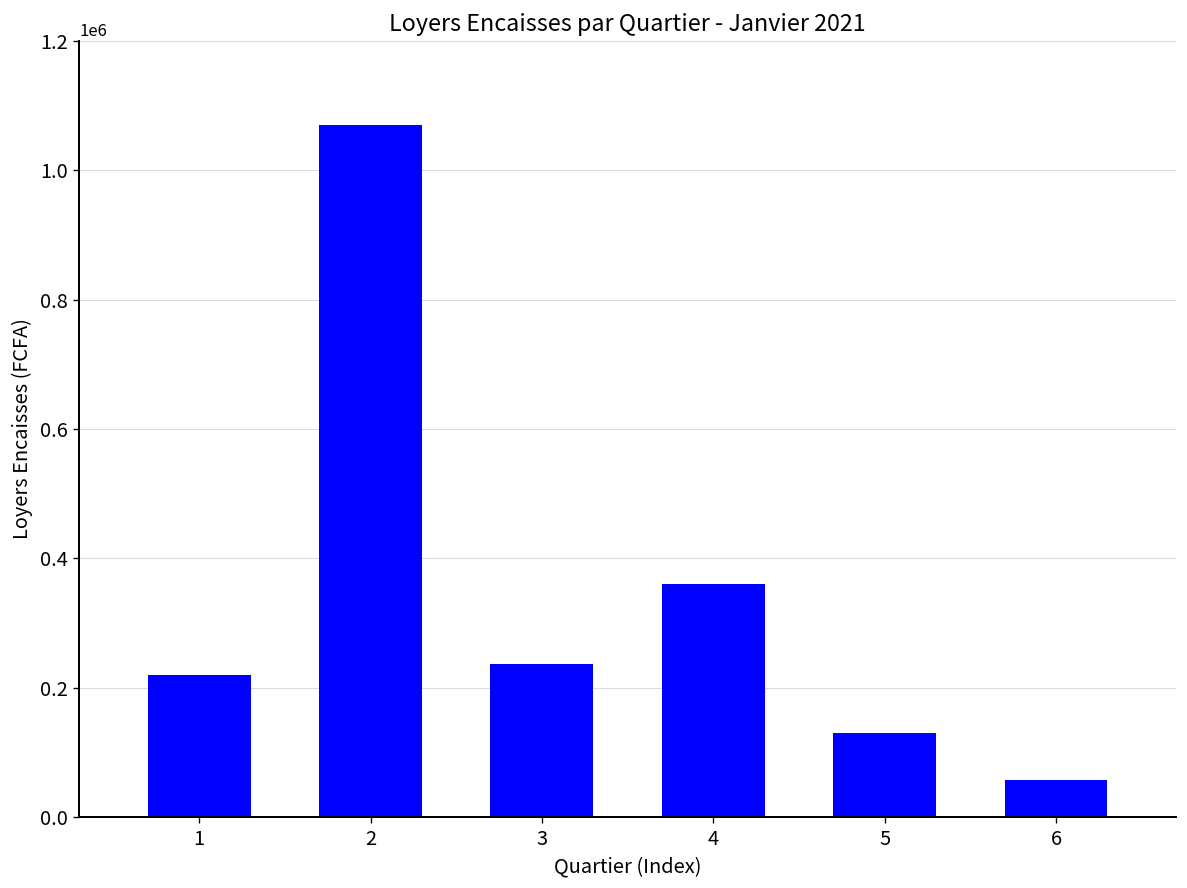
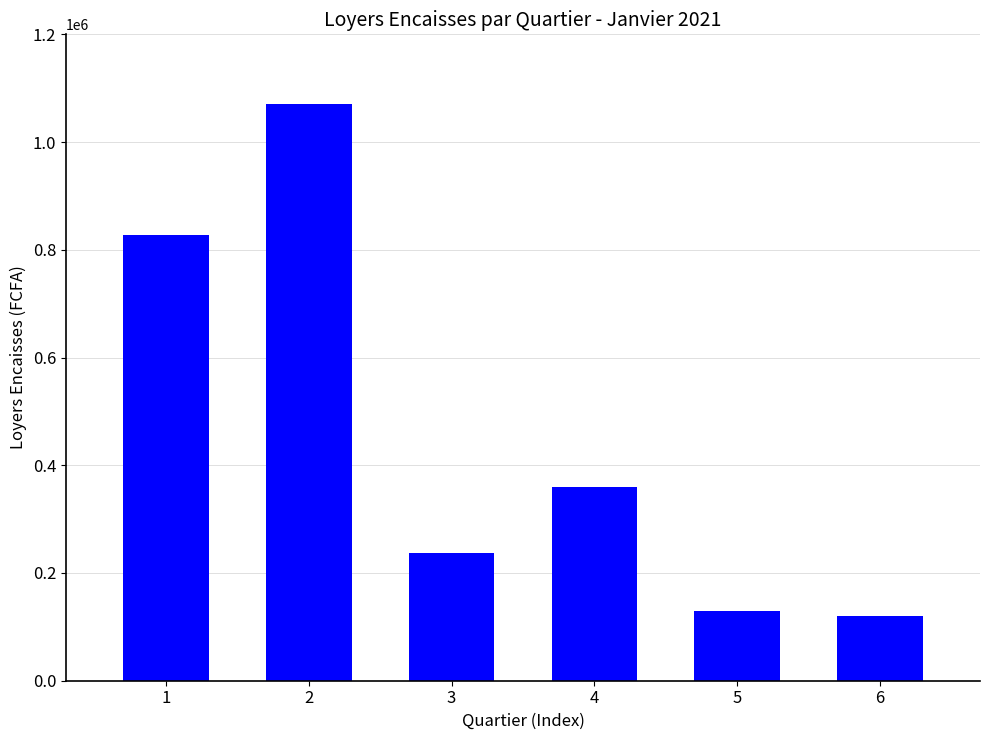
  {
-   "1": 220000,
+   "1": 830000,
    "2": 1070000,
    "3": 240000,
    "4": 360000,
    "5": 130000,
-   "6": 60000
+   "6": 120000
  }
